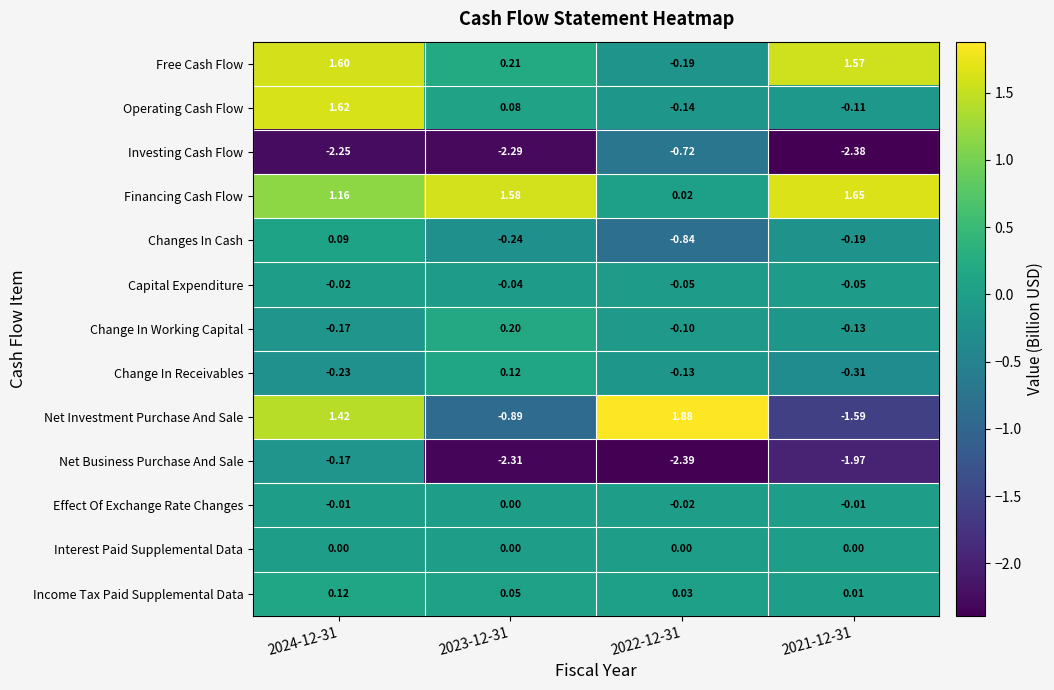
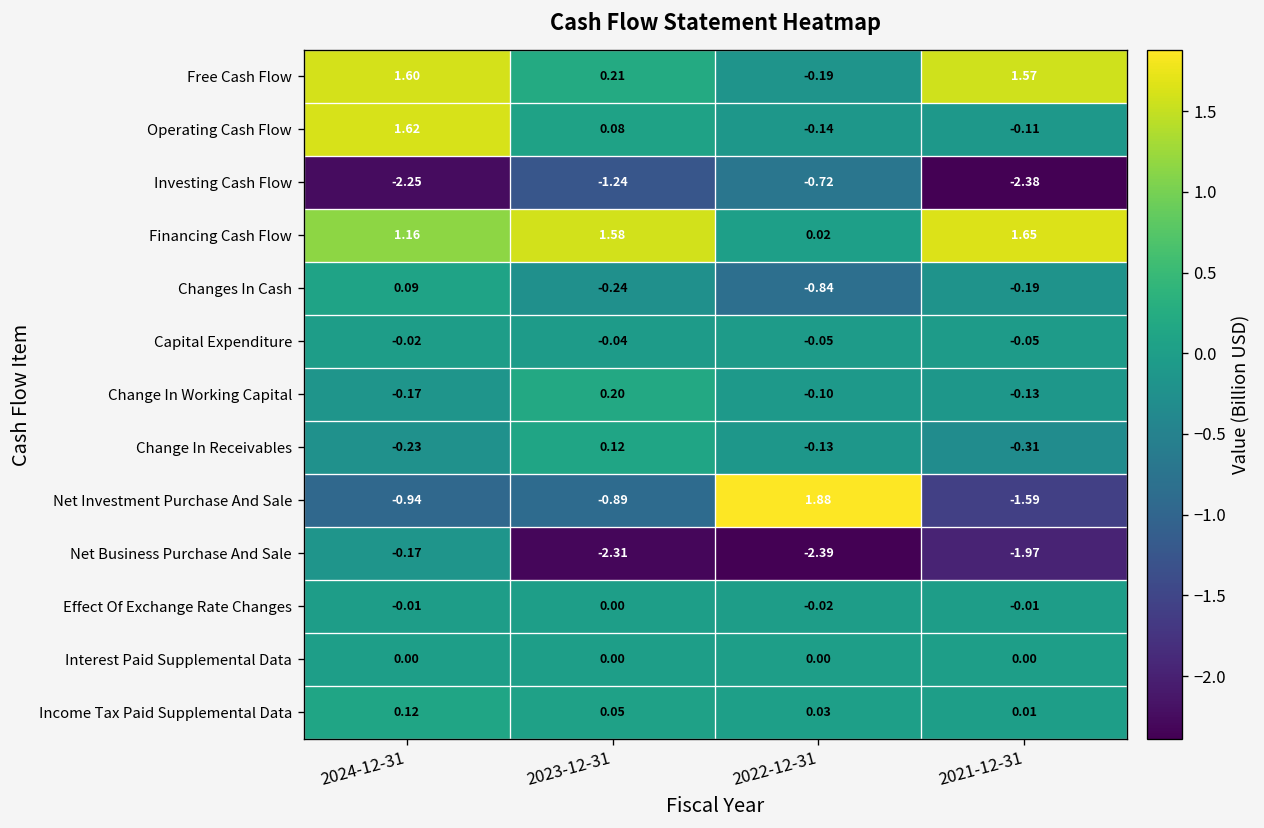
  {
    "Free Cash Flow": {
      "2024-12-31": 1.60,
      "2023-12-31": 0.21,
      "2022-12-31": -0.19,
      "2021-12-31": 1.57
    },
    "Operating Cash Flow": {
      "2024-12-31": 1.62,
      "2023-12-31": 0.08,
      "2022-12-31": -0.14,
      "2021-12-31": -0.11
    },
    "Investing Cash Flow": {
      "2024-12-31": -2.25,
-     "2023-12-31": -2.29,
+     "2023-12-31": -1.24,
      "2022-12-31": -0.72,
      "2021-12-31": -2.38
    },
    "Financing Cash Flow": {
      "2024-12-31": 1.16,
      "2023-12-31": 1.58,
      "2022-12-31": 0.02,
      "2021-12-31": 1.65
    },
    "Changes In Cash": {
      "2024-12-31": 0.09,
      "2023-12-31": -0.24,
      "2022-12-31": -0.84,
      "2021-12-31": -0.19
    },
    "Capital Expenditure": {
      "2024-12-31": -0.02,
      "2023-12-31": -0.04,
      "2022-12-31": -0.05,
      "2021-12-31": -0.05
    },
    "Change In Working Capital": {
      "2024-12-31": -0.17,
      "2023-12-31": 0.20,
      "2022-12-31": -0.10,
      "2021-12-31": -0.13
    },
    "Change In Receivables": {
      "2024-12-31": -0.23,
      "2023-12-31": 0.12,
      "2022-12-31": -0.13,
      "2021-12-31": -0.31
    },
    "Net Investment Purchase And Sale": {
-     "2024-12-31": 1.42,
+     "2024-12-31": -0.94,
      "2023-12-31": -0.89,
      "2022-12-31": 1.88,
      "2021-12-31": -1.59
    },
    "Net Business Purchase And Sale": {
      "2024-12-31": -0.17,
      "2023-12-31": -2.31,
      "2022-12-31": -2.39,
      "2021-12-31": -1.97
    },
    "Effect Of Exchange Rate Changes": {
      "2024-12-31": -0.01,
      "2023-12-31": 0.00,
      "2022-12-31": -0.02,
      "2021-12-31": -0.01
    },
    "Interest Paid Supplemental Data": {
      "2024-12-31": 0.00,
      "2023-12-31": 0.00,
      "2022-12-31": 0.00,
      "2021-12-31": 0.00
    },
    "Income Tax Paid Supplemental Data": {
      "2024-12-31": 0.12,
      "2023-12-31": 0.05,
      "2022-12-31": 0.03,
      "2021-12-31": 0.01
    }
  }
